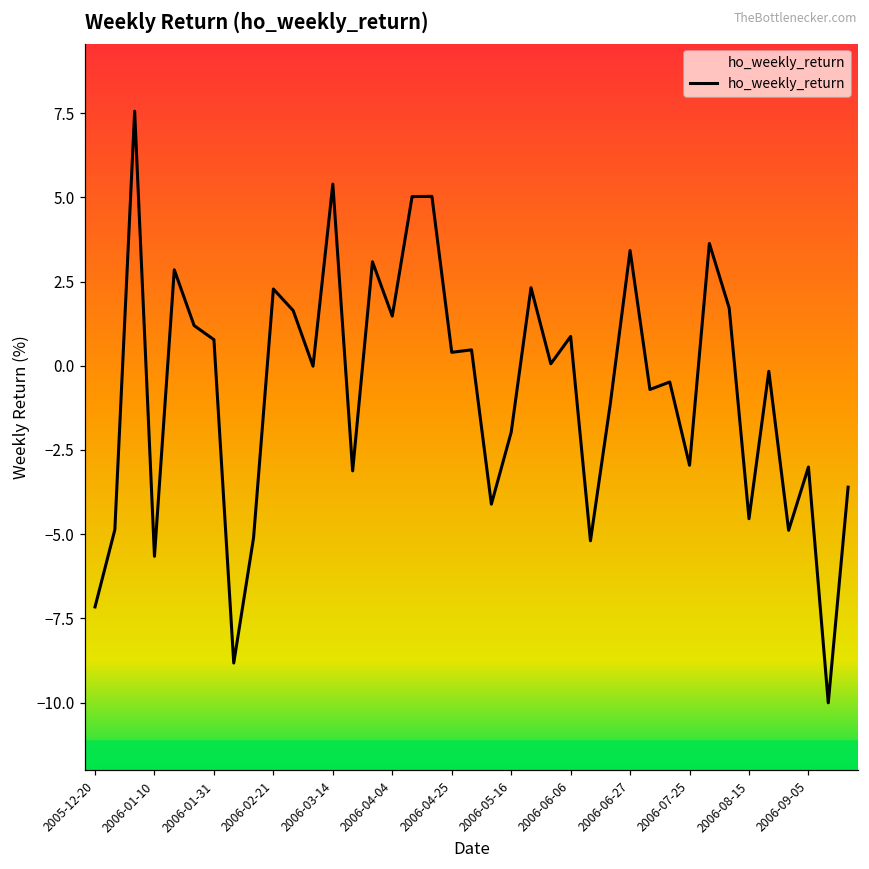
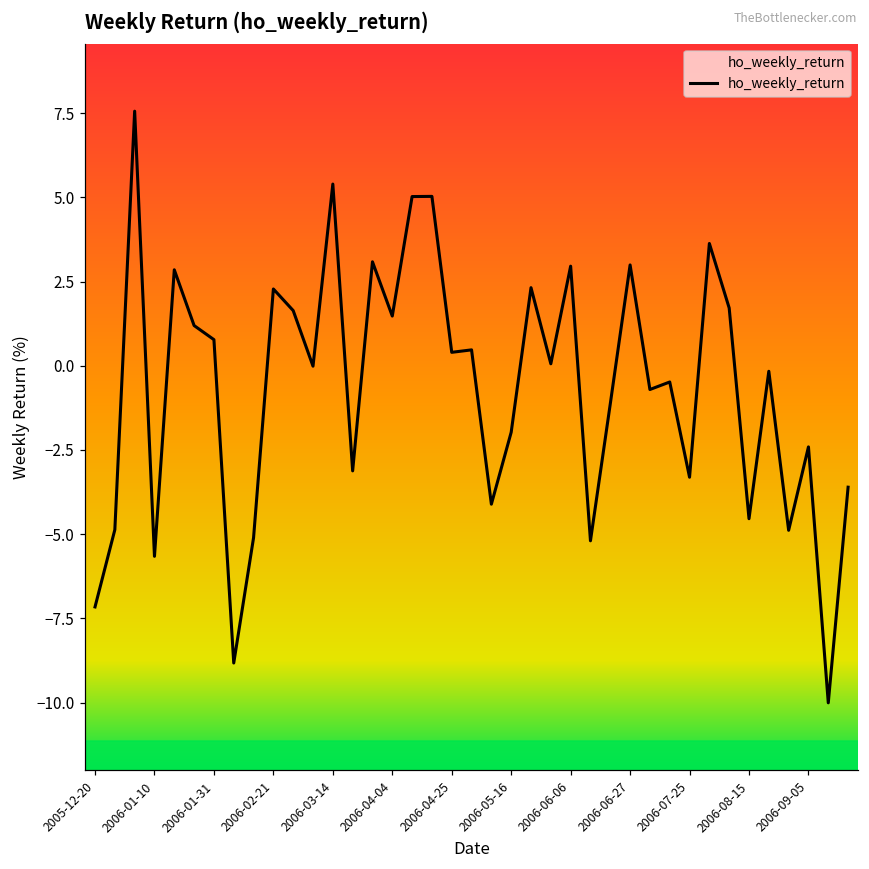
  {
    "2005-12-20": -7.2,
    "2006-01-10": -5.7,
    "2006-01-31": 0.8,
    "2006-02-21": 2.3,
    "2006-03-14": 5.4,
    "2006-04-04": 1.5,
    "2006-04-25": 0.4,
    "2006-05-16": -2.0,
-   "2006-06-06": 0.9,
-   "2006-06-27": 3.4,
-   "2006-07-25": -3.0,
+   "2006-06-06": 3.0,
+   "2006-06-27": 3.0,
+   "2006-07-25": -3.3,
    "2006-08-15": -4.5,
-   "2006-09-05": -3.0
+   "2006-09-05": -2.4
  }
